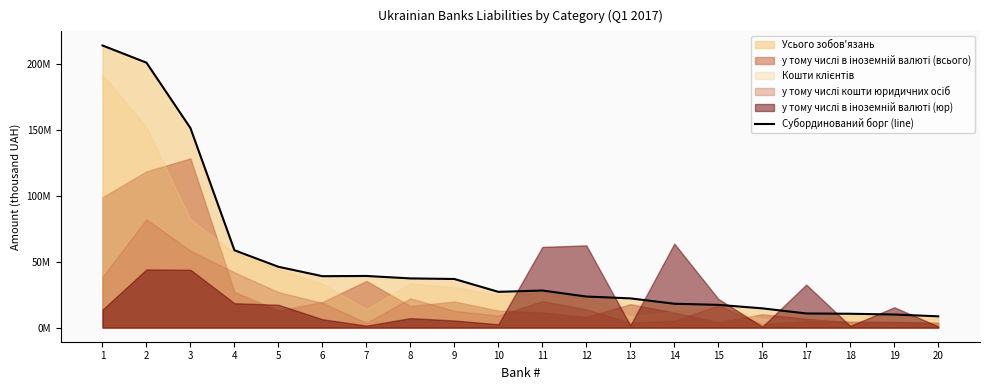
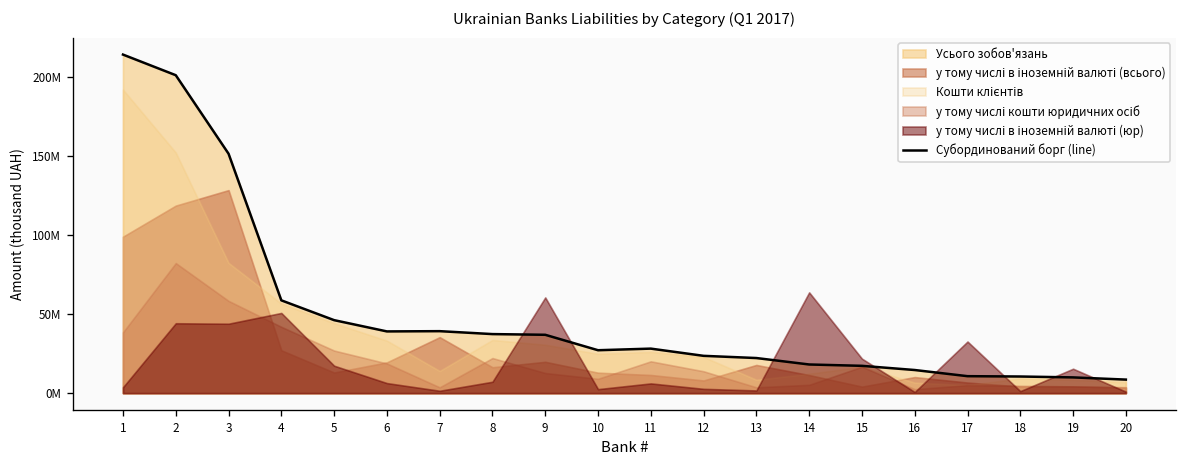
  {
    "у тому числі в іноземній валюті (юр)": {
-     "1": 14000000,
+     "1": 4000000,
      "2": 44000000,
      "3": 44000000,
-     "4": 19000000,
+     "4": 51000000,
      "5": 17000000,
      "6": 6000000,
      "8": 7000000,
-     "9": 5000000,
+     "9": 61000000,
      "10": 3000000,
-     "11": 61000000,
-     "12": 62000000,
+     "11": 6000000,
+     "12": 3000000,
      "14": 64000000,
      "15": 22000000,
      "17": 33000000,
      "19": 15000000
    }
  }
